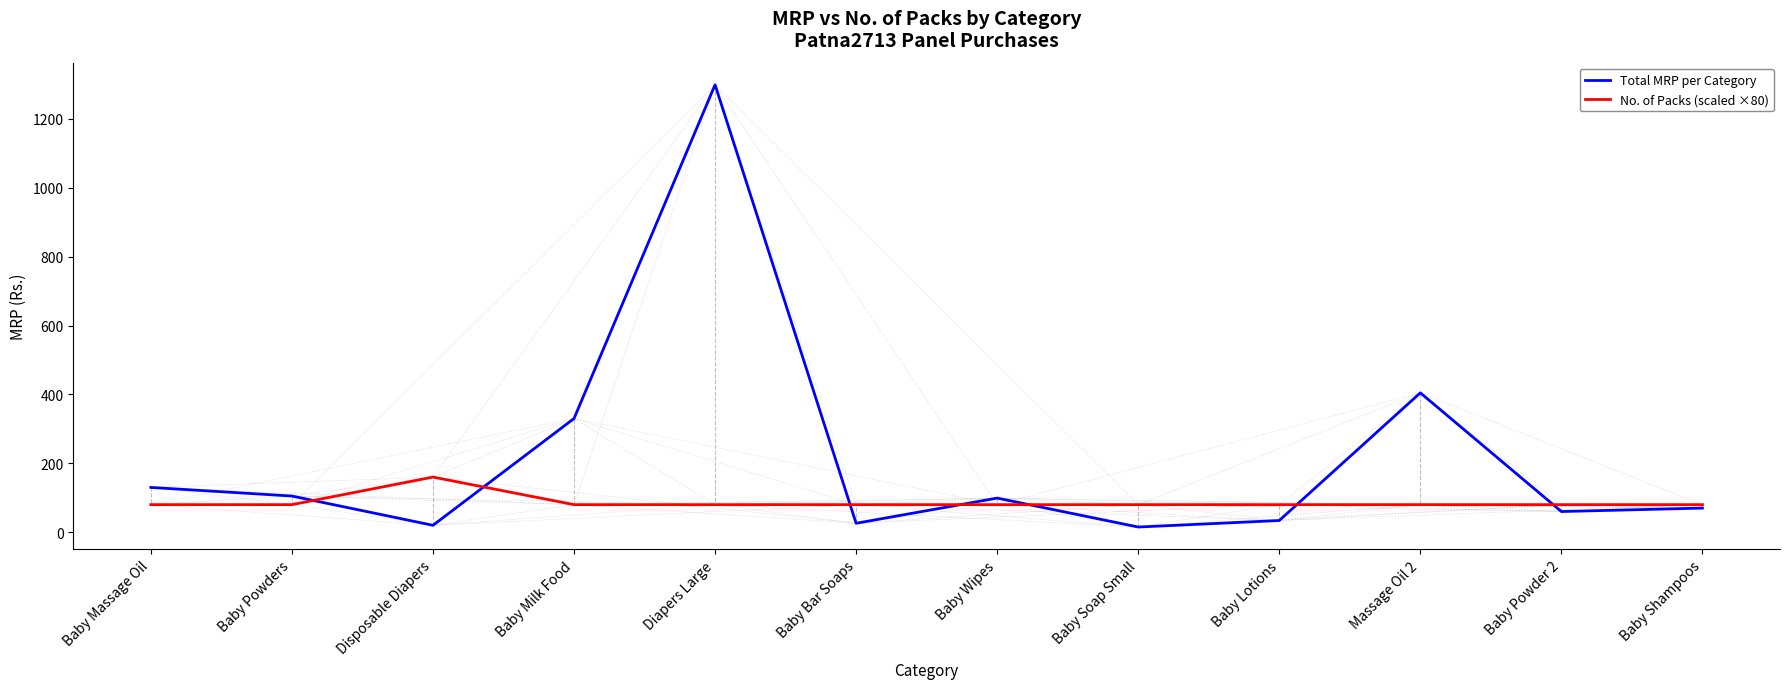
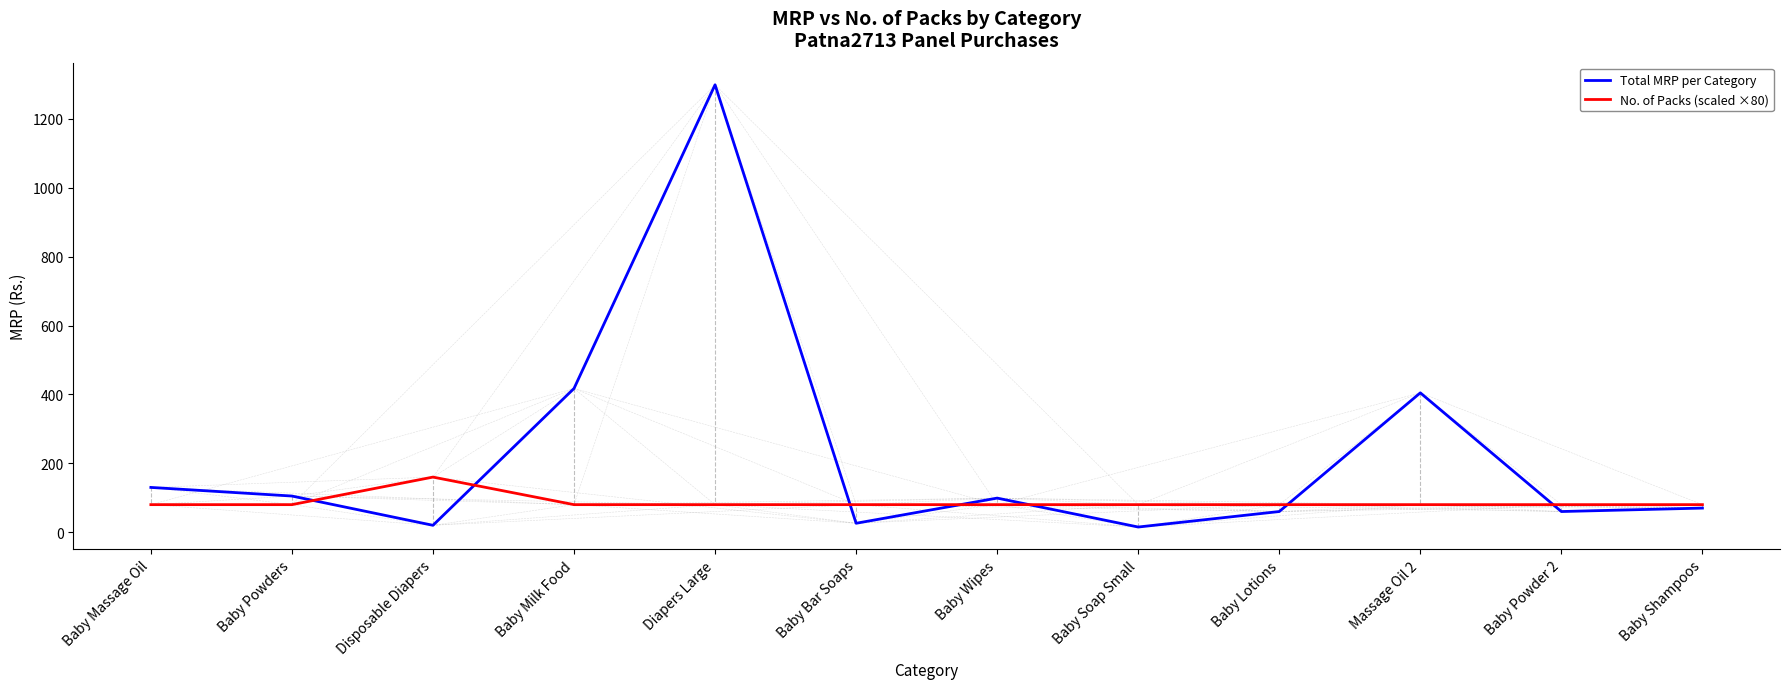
  {
    "Total MRP per Category": {
-     "Baby Milk Food": 330,
-     "Baby Lotions": 30
+     "Baby Milk Food": 420,
+     "Baby Lotions": 60
    }
  }
